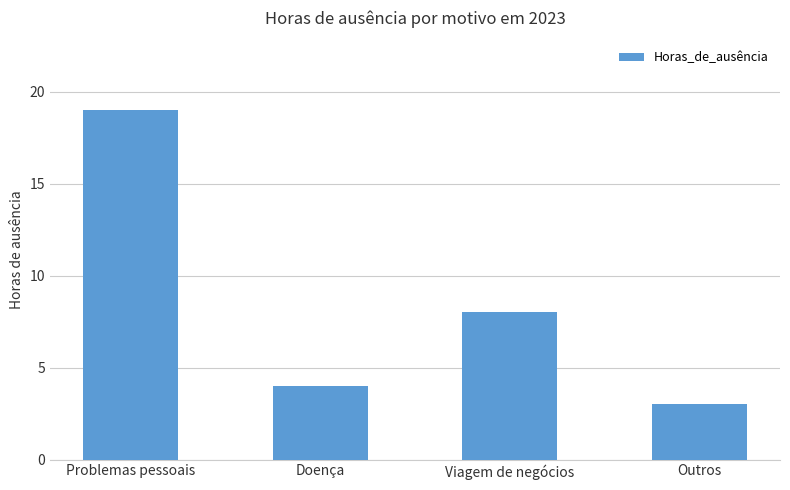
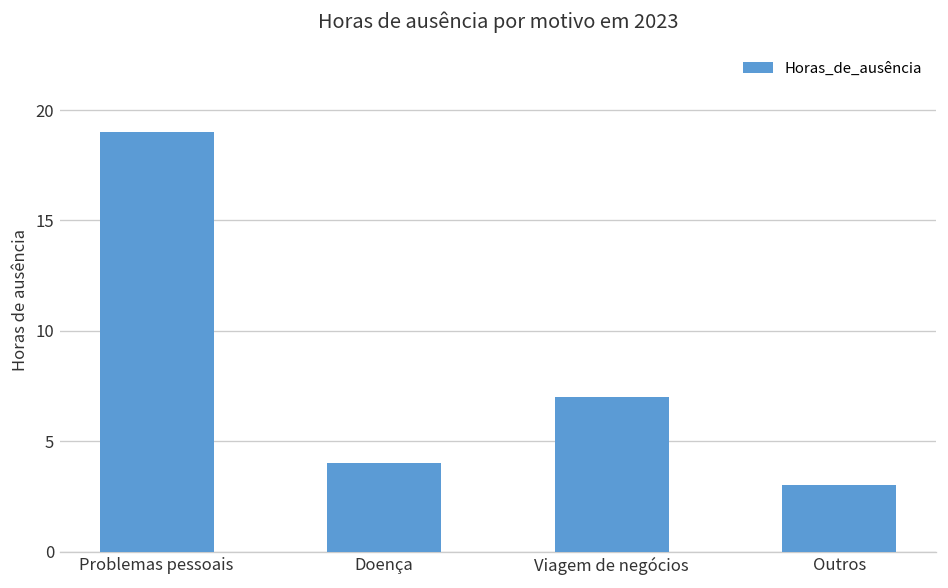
  {
    "Problemas pessoais": 19,
    "Doença": 4,
-   "Viagem de negócios": 8,
+   "Viagem de negócios": 7,
    "Outros": 3
  }
